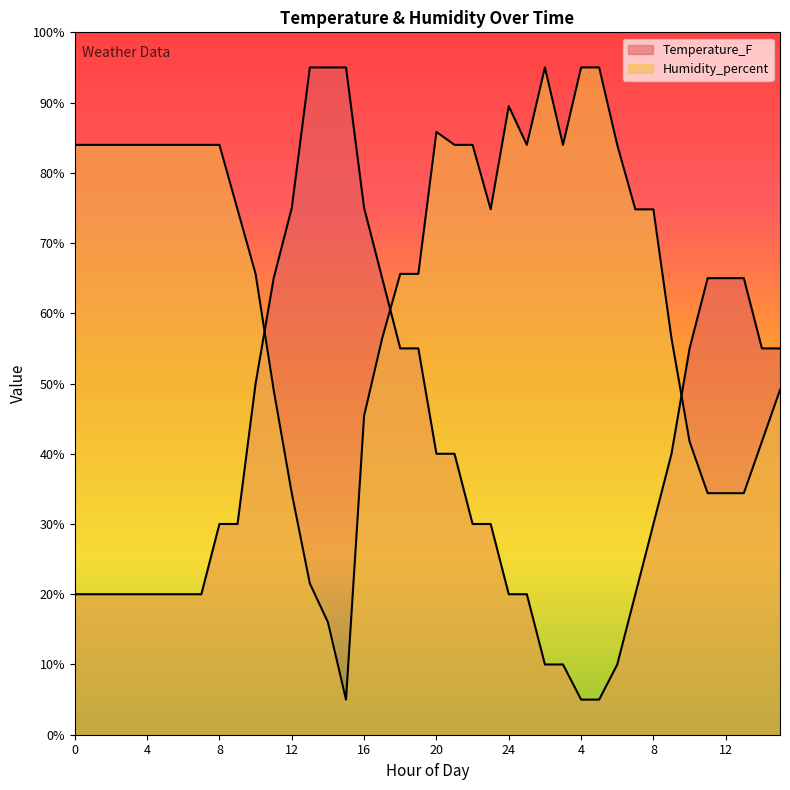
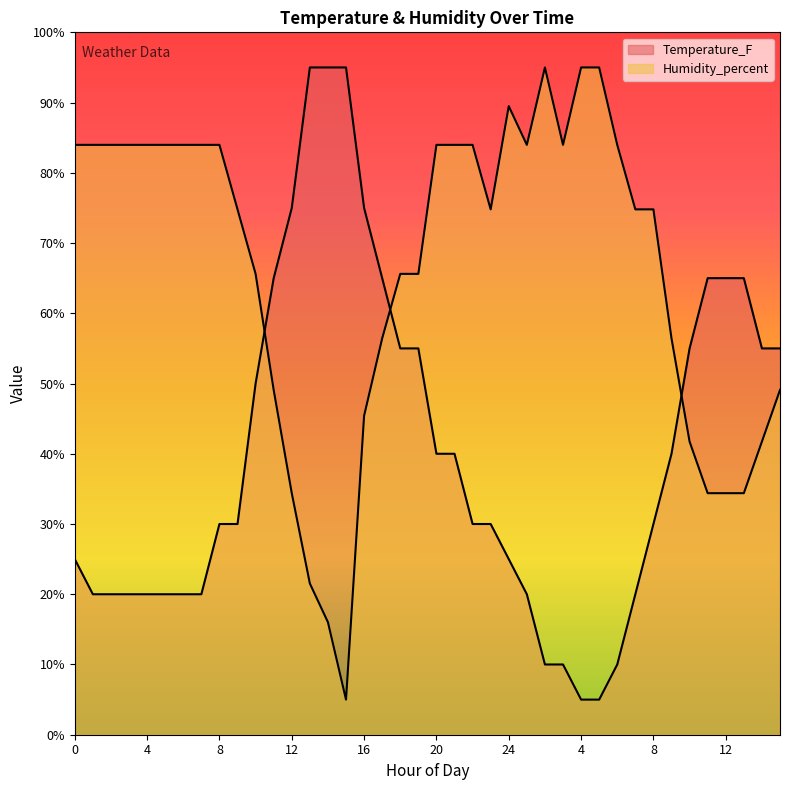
  {
    "Temperature_F": {
-     "0": "20%",
+     "0": "25%",
      "16": "75%",
      "20": "40%",
-     "24": "20%"
+     "24": "25%"
    },
    "Humidity_percent": {
      "0": "84%",
      "16": "45%",
-     "20": "86%",
+     "20": "84%",
      "24": "89%"
    }
  }
